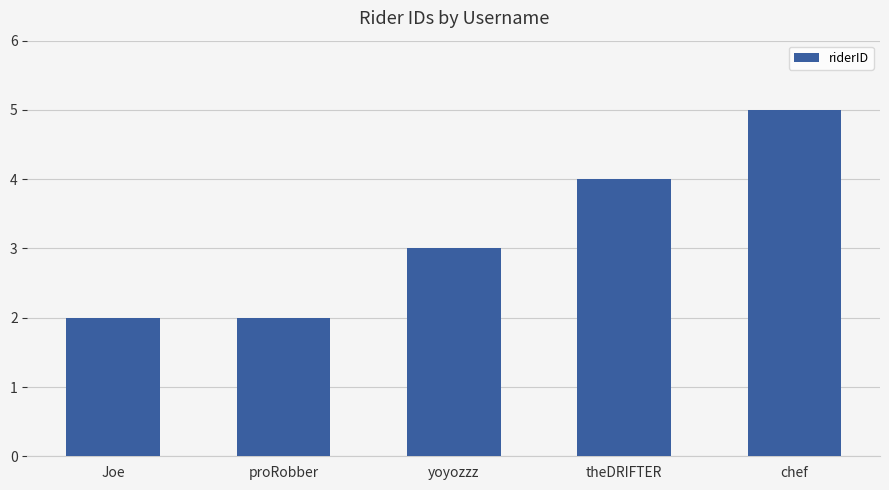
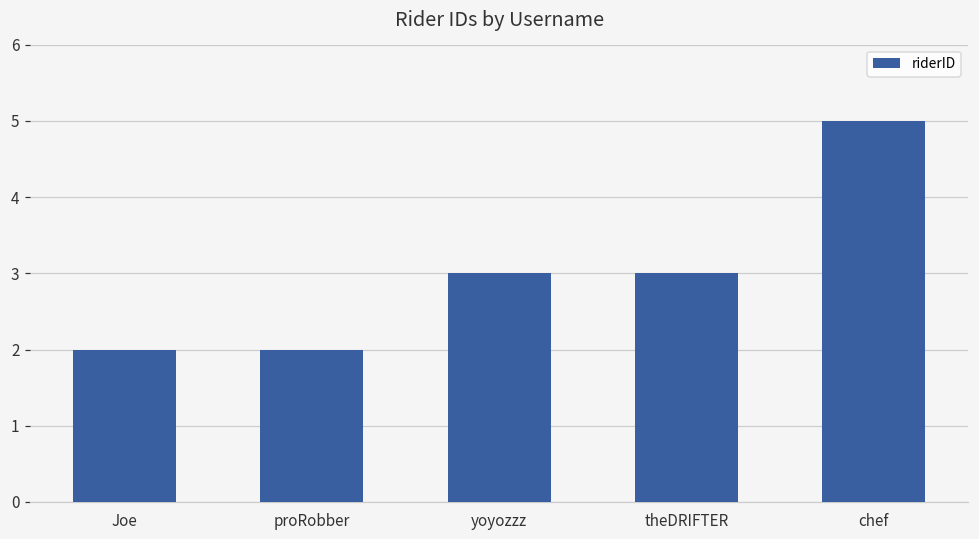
  {
    "Joe": 2,
    "proRobber": 2,
    "yoyozzz": 3,
-   "theDRIFTER": 4,
+   "theDRIFTER": 3,
    "chef": 5
  }
